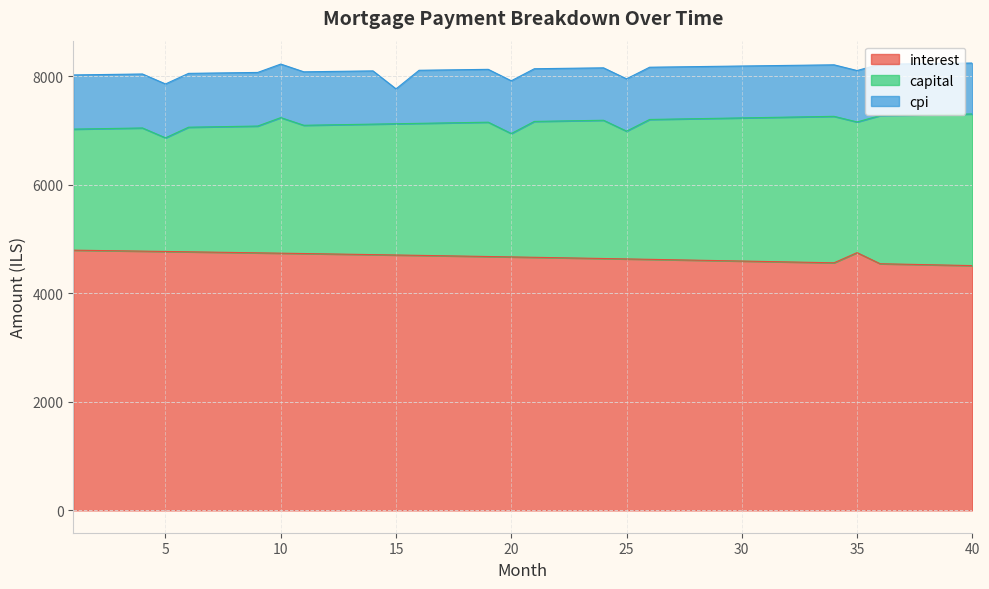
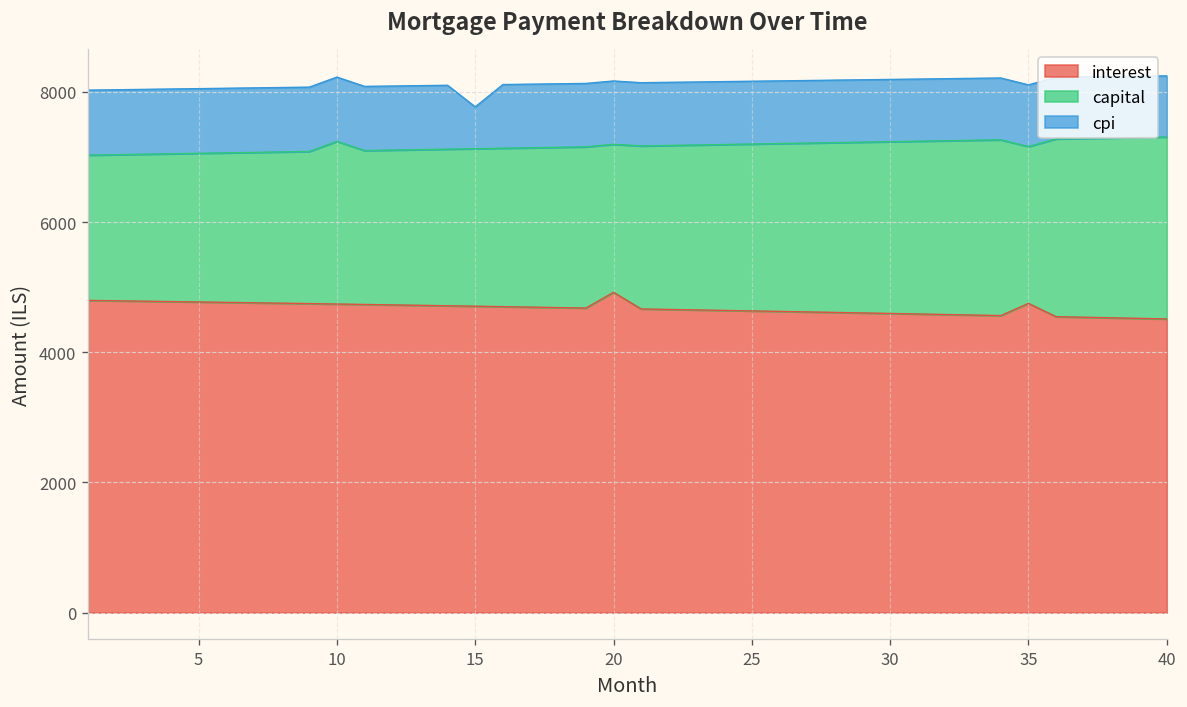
  {
    "interest": {
      "5": 4800,
      "10": 4700,
      "15": 4700,
-     "20": 4700,
+     "20": 4900,
      "25": 4600,
      "30": 4600,
      "35": 4800,
      "40": 4500
    },
    "capital": {
-     "5": 2100,
+     "5": 2300,
      "10": 2500,
      "15": 2400,
      "20": 2300,
-     "25": 2400,
+     "25": 2600,
      "30": 2600,
      "35": 2400,
      "40": 2800
    },
    "cpi": {
      "5": 1000,
      "10": 1000,
      "15": 600,
      "20": 1000,
      "25": 1000,
      "30": 1000,
      "35": 900,
      "40": 900
    }
  }
